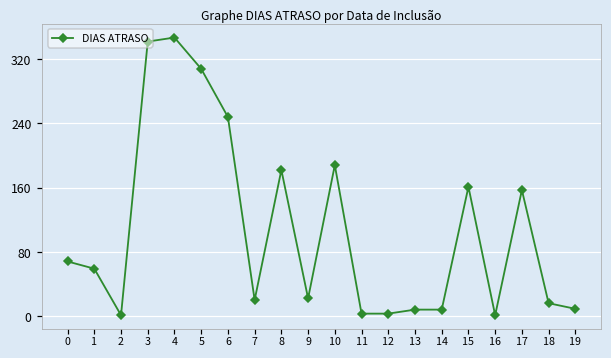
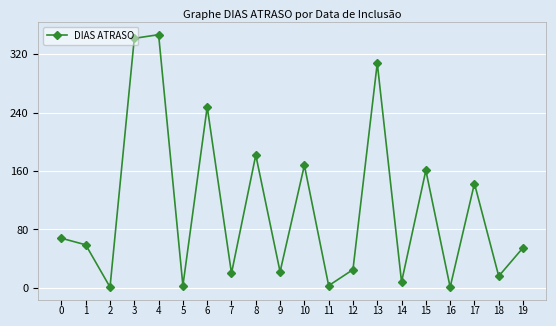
  {
    "0": 70,
    "1": 60,
    "2": 0,
    "4": 350,
-   "5": 310,
+   "5": 0,
    "6": 250,
    "7": 20,
    "8": 180,
    "9": 20,
-   "10": 190,
+   "10": 170,
    "11": 0,
-   "12": 0,
-   "13": 10,
+   "12": 30,
+   "13": 310,
    "14": 10,
    "15": 160,
    "16": 0,
-   "17": 160,
+   "17": 140,
    "18": 20,
-   "19": 10
+   "19": 60
  }
